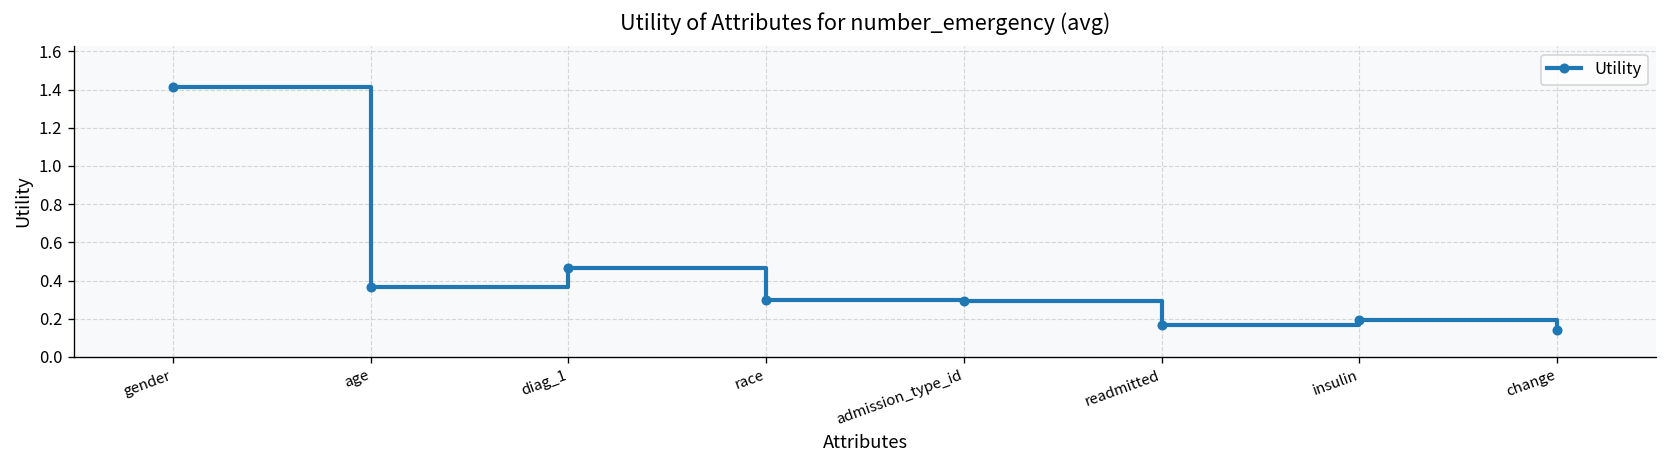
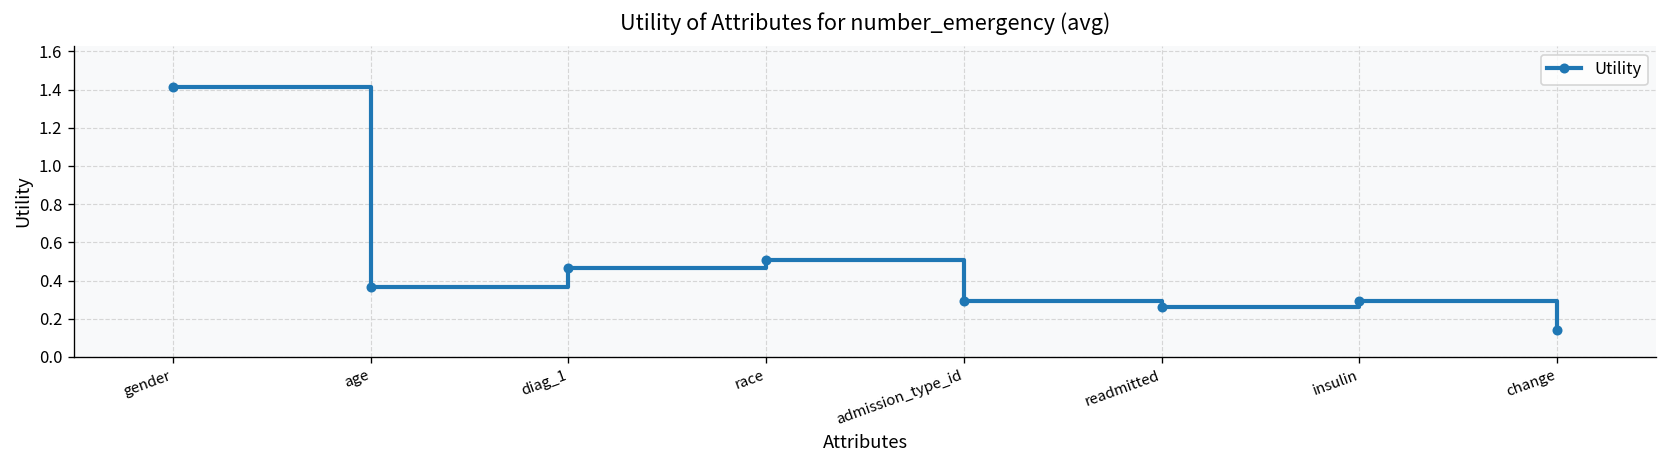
  {
    "gender": 1.41,
    "age": 0.37,
    "diag_1": 0.46,
-   "race": 0.30,
+   "race": 0.51,
    "admission_type_id": 0.29,
-   "readmitted": 0.17,
-   "insulin": 0.19,
+   "readmitted": 0.26,
+   "insulin": 0.29,
    "change": 0.14
  }
